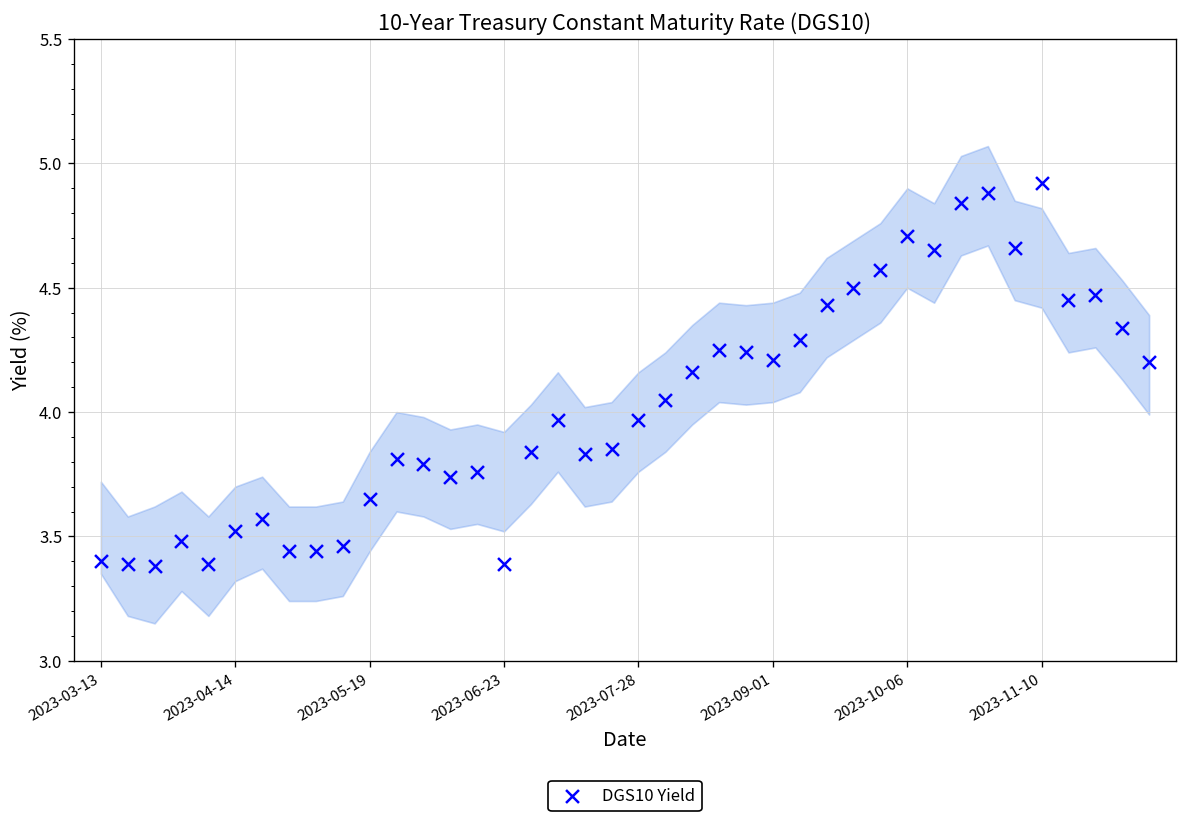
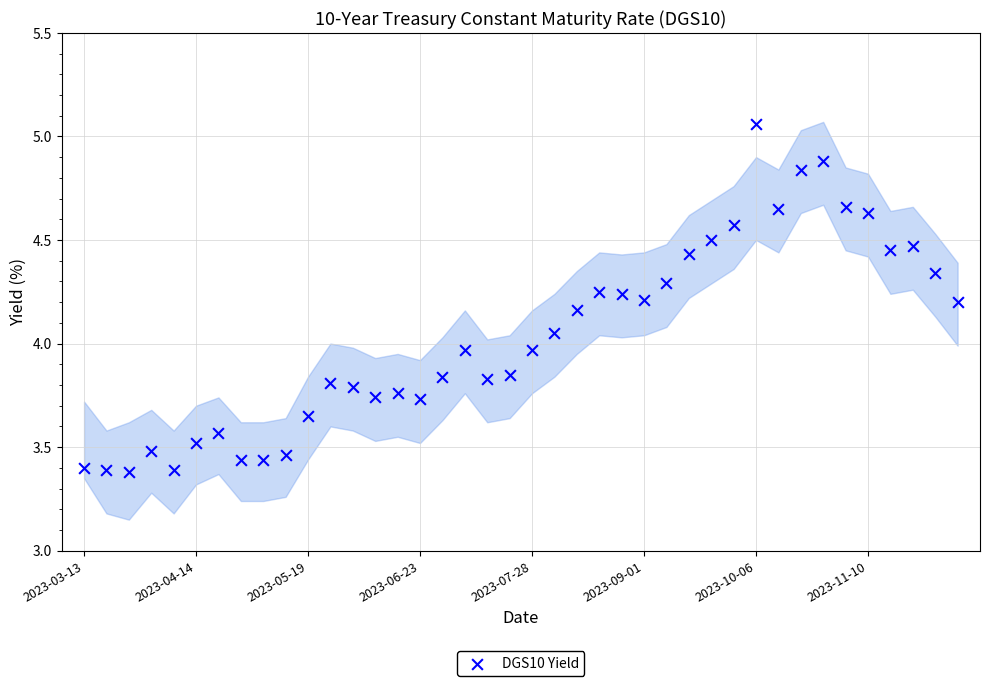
  {
    "DGS10 Yield": {
-     "2023-06-23": 3.39,
-     "2023-10-06": 4.71,
-     "2023-11-10": 4.92
+     "2023-06-23": 3.73,
+     "2023-10-06": 5.06,
+     "2023-11-10": 4.63
    }
  }
